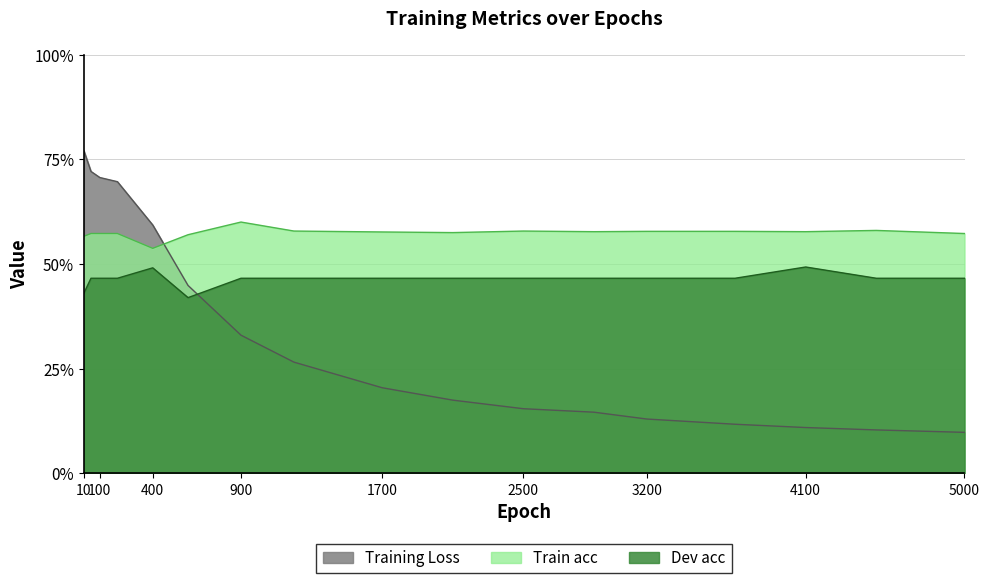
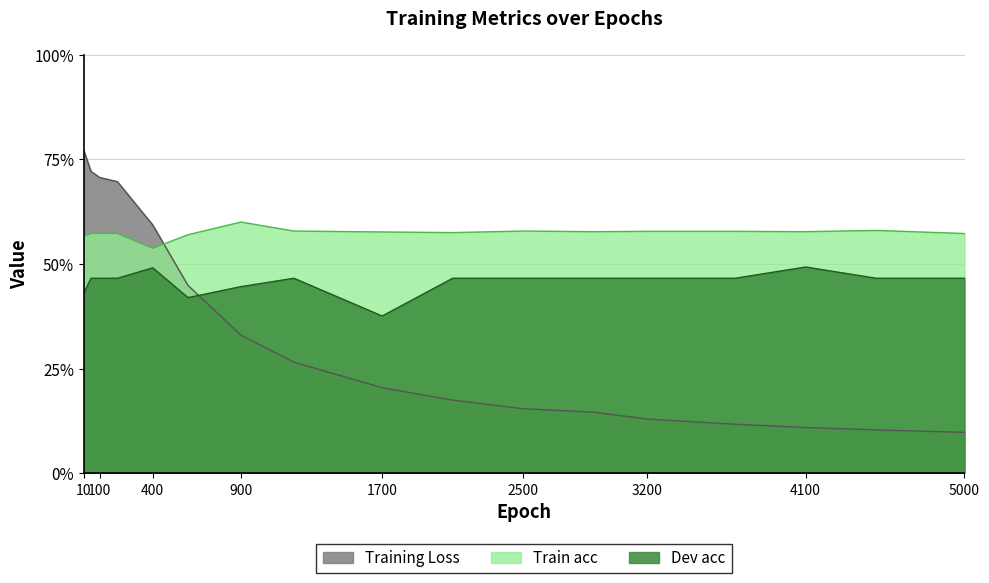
  {
    "Training Loss": {
      "400": "59%",
      "900": "33%",
      "1700": "20%",
      "2500": "15%",
      "3200": "13%",
      "4100": "11%",
      "5000": "10%"
    },
    "Train acc": {
      "400": "54%",
      "900": "60%",
      "1700": "58%",
      "2500": "58%",
      "3200": "58%",
      "4100": "58%",
      "5000": "57%"
    },
    "Dev acc": {
      "400": "49%",
-     "900": "47%",
-     "1700": "47%",
+     "900": "45%",
+     "1700": "38%",
      "2500": "47%",
      "3200": "47%",
      "4100": "49%",
      "5000": "47%"
    }
  }
